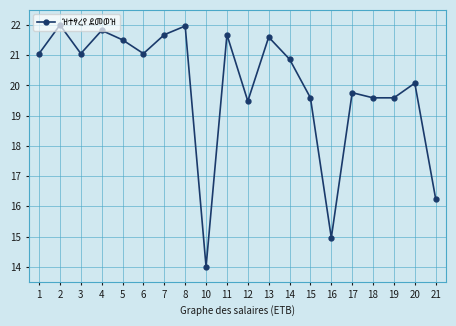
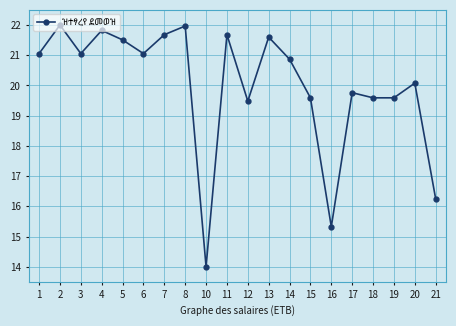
  {
    "1": 21.1,
    "3": 21.1,
    "5": 21.5,
    "6": 21.1,
    "7": 21.7,
    "8": 22.0,
    "10": 14.0,
    "11": 21.7,
    "12": 19.5,
    "13": 21.6,
    "14": 20.9,
    "15": 19.6,
-   "16": 15.0,
+   "16": 15.3,
    "17": 19.8,
    "18": 19.6,
    "19": 19.6,
    "20": 20.1,
    "21": 16.2
  }
